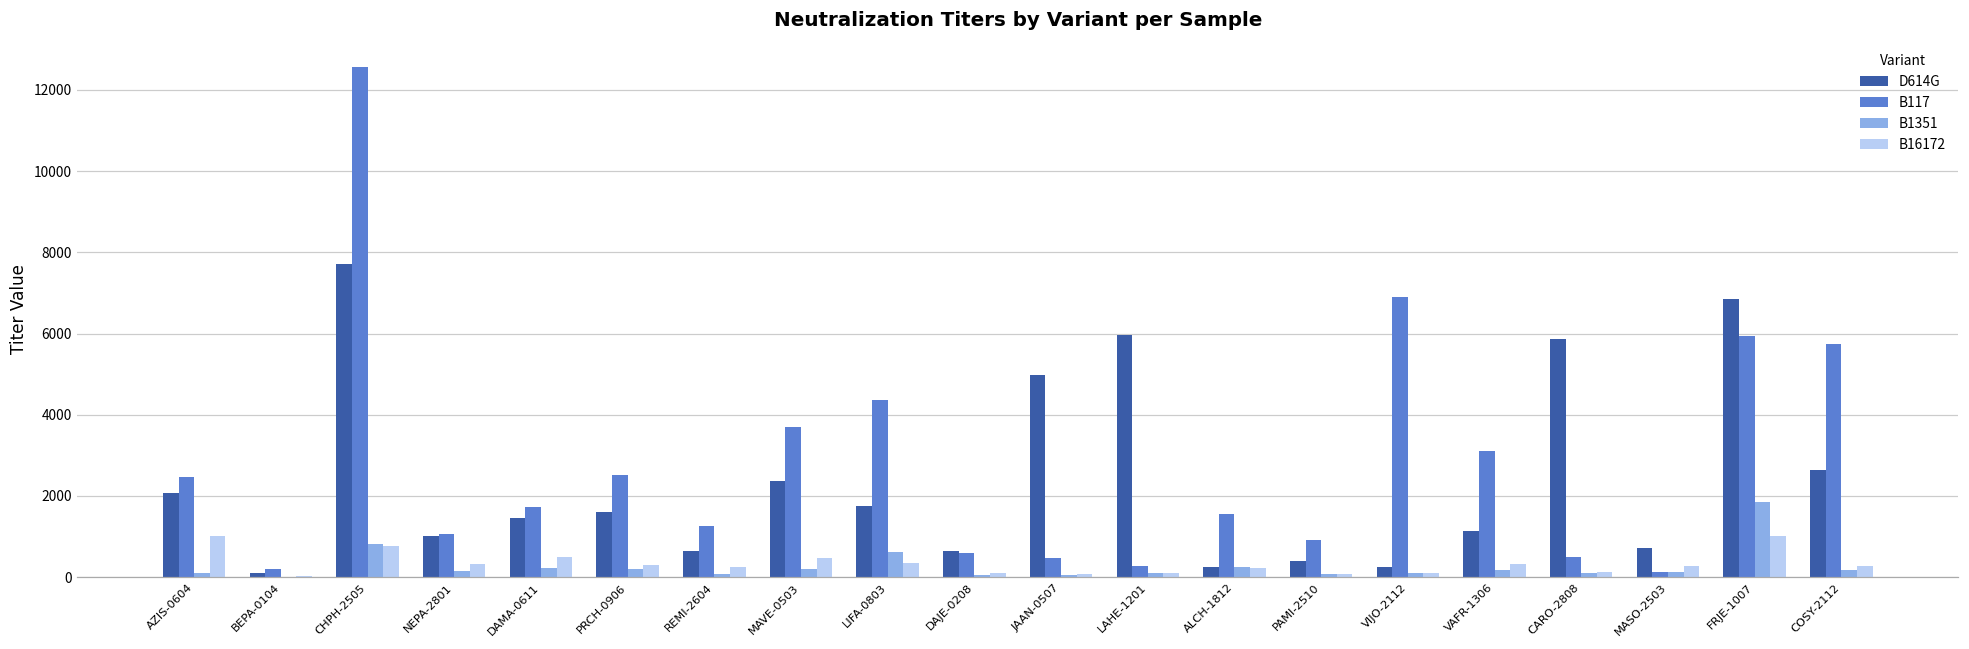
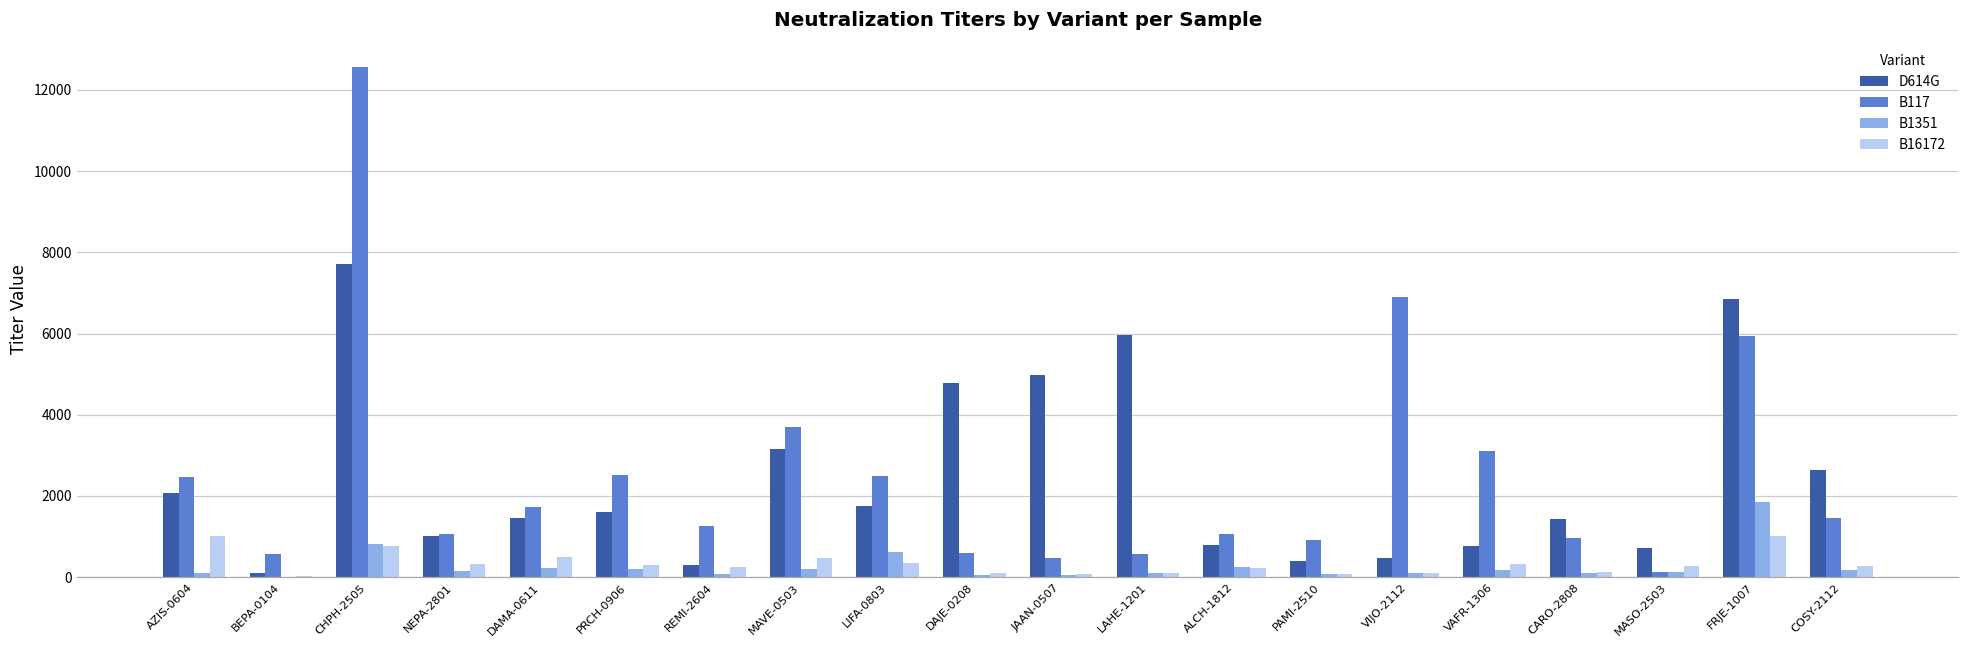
  {
    "D614G": {
      "AZIS-0604": 2100,
      "BEPA-0104": 100,
      "CHPH-2505": 7700,
      "NEPA-2801": 1000,
      "DAMA-0611": 1500,
      "PRCH-0906": 1600,
-     "REMI-2604": 600,
-     "MAVE-0503": 2400,
+     "REMI-2604": 300,
+     "MAVE-0503": 3200,
      "LIFA-0803": 1700,
-     "DAJE-0208": 700,
+     "DAJE-0208": 4800,
      "JAAN-0507": 5000,
      "LAHE-1201": 6000,
-     "ALCH-1812": 300,
+     "ALCH-1812": 800,
      "PAMI-2510": 400,
-     "VIJO-2112": 200,
-     "VAFR-1306": 1100,
-     "CARO-2808": 5900,
+     "VIJO-2112": 500,
+     "VAFR-1306": 800,
+     "CARO-2808": 1400,
      "MASO-2503": 700,
      "FRJE-1007": 6900,
      "COSY-2112": 2600
    },
    "B117": {
      "AZIS-0604": 2500,
-     "BEPA-0104": 200,
+     "BEPA-0104": 600,
      "CHPH-2505": 12600,
      "NEPA-2801": 1100,
      "DAMA-0611": 1700,
      "PRCH-0906": 2500,
      "REMI-2604": 1300,
      "MAVE-0503": 3700,
-     "LIFA-0803": 4400,
+     "LIFA-0803": 2500,
      "DAJE-0208": 600,
      "JAAN-0507": 500,
-     "LAHE-1201": 300,
-     "ALCH-1812": 1600,
+     "LAHE-1201": 600,
+     "ALCH-1812": 1100,
      "PAMI-2510": 900,
      "VIJO-2112": 6900,
      "VAFR-1306": 3100,
-     "CARO-2808": 500,
+     "CARO-2808": 1000,
      "MASO-2503": 100,
      "FRJE-1007": 5900,
-     "COSY-2112": 5700
+     "COSY-2112": 1500
    }
  }
